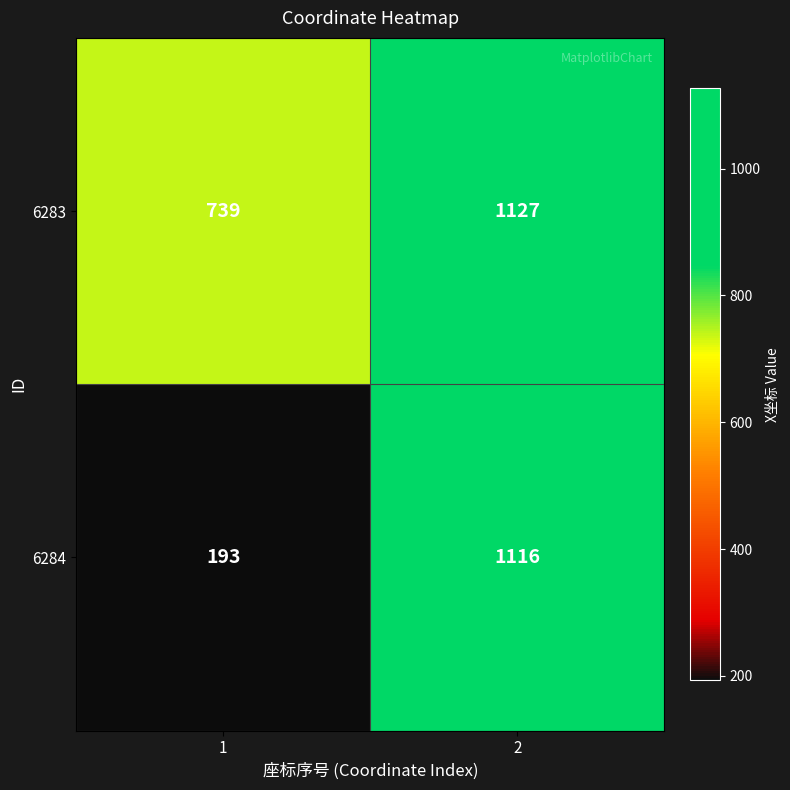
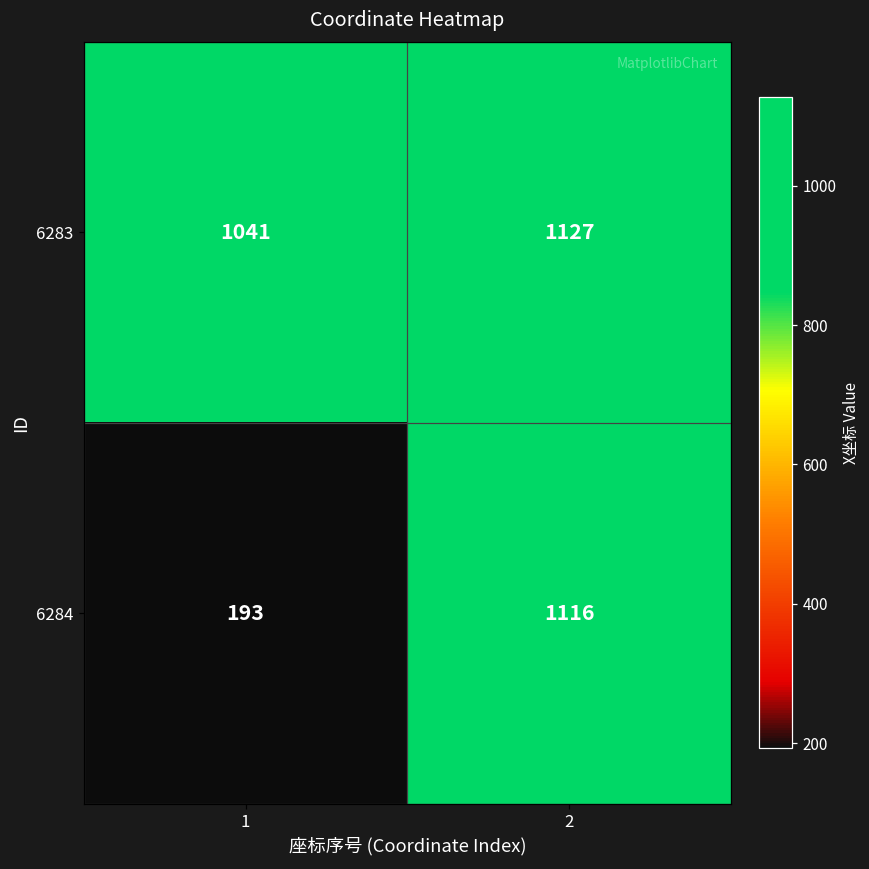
  {
    "6283": {
-     "1": 739
+     "1": 1041
    },
    "6284": {
      "1": 193,
      "2": 1116
    }
  }
